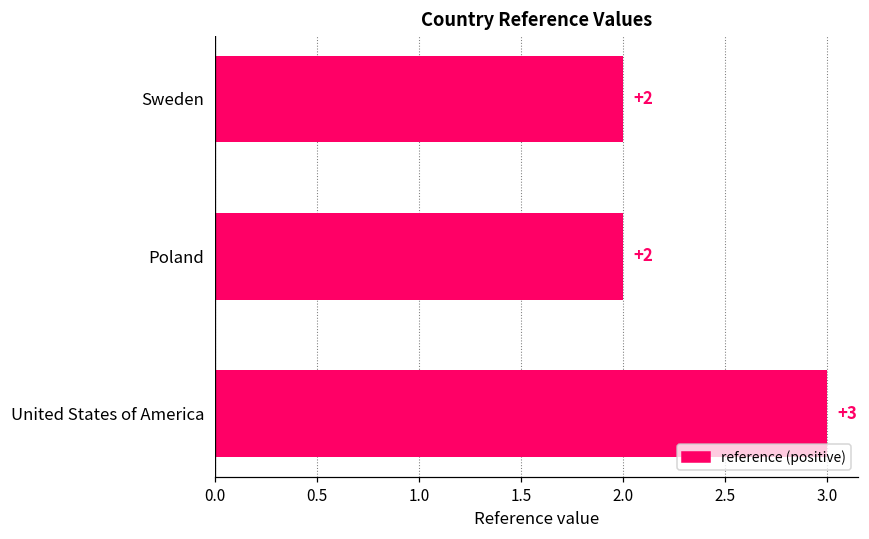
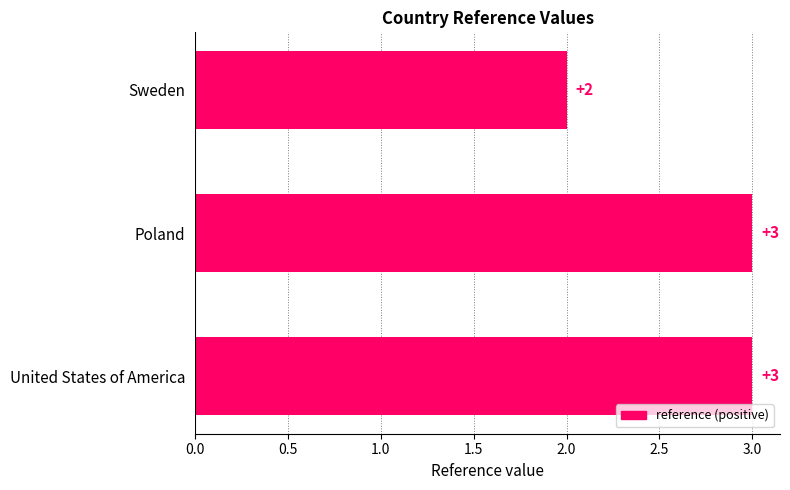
  {
    "Sweden": "+2",
-   "Poland": "+2",
+   "Poland": "+3",
    "United States of America": "+3"
  }
